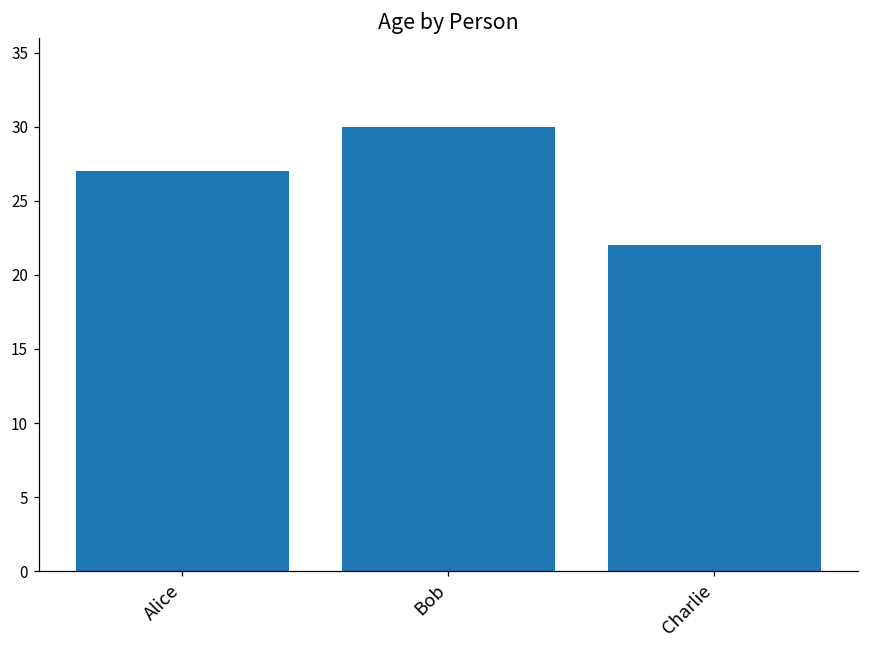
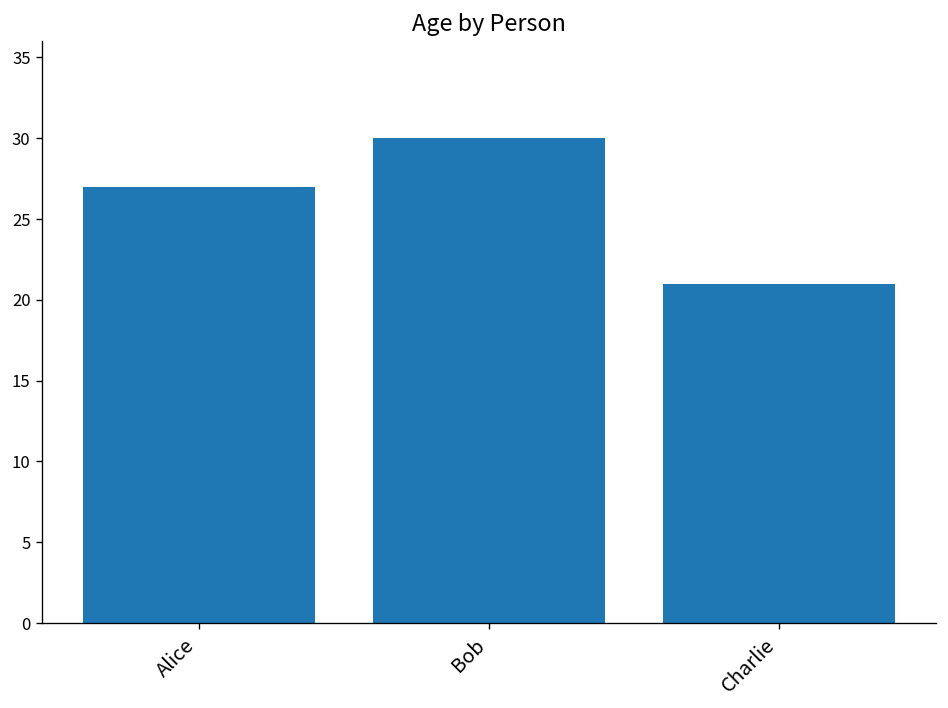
  {
    "Alice": 27,
    "Bob": 30,
-   "Charlie": 22
+   "Charlie": 21
  }
